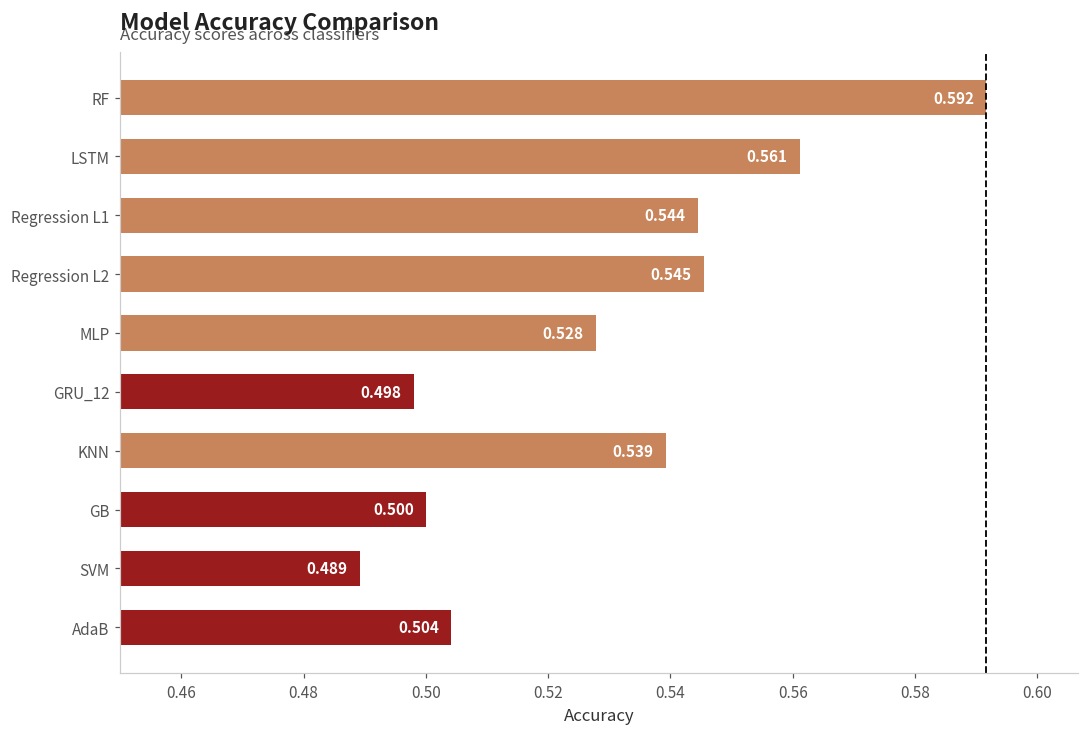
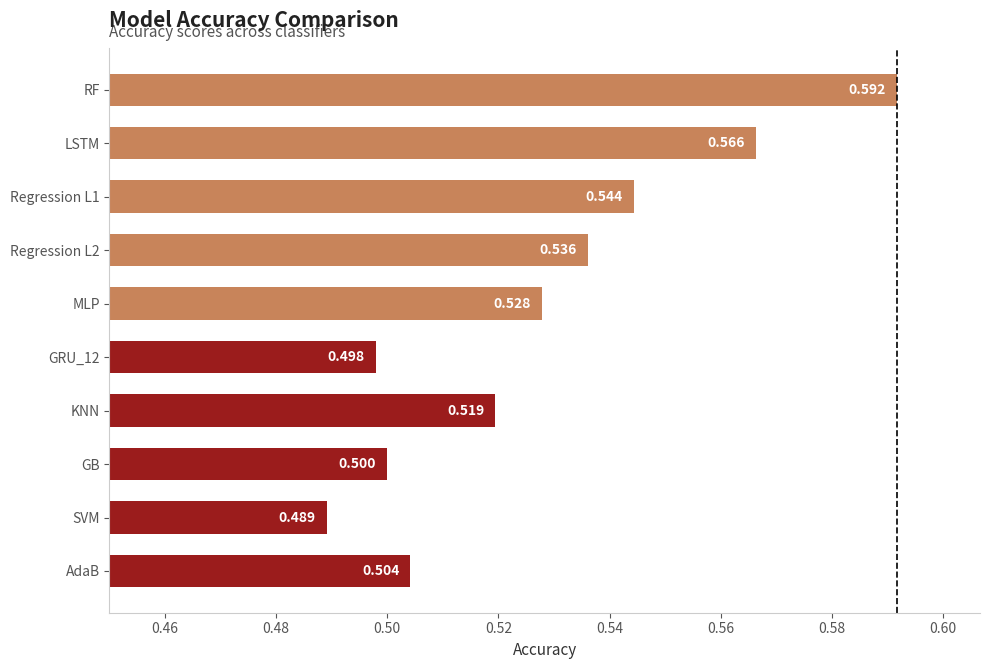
  {
    "RF": 0.592,
-   "LSTM": 0.561,
+   "LSTM": 0.566,
    "Regression L1": 0.544,
-   "Regression L2": 0.545,
+   "Regression L2": 0.536,
    "MLP": 0.528,
    "GRU_12": 0.498,
-   "KNN": 0.539,
+   "KNN": 0.519,
    "GB": 0.500,
    "SVM": 0.489,
    "AdaB": 0.504
  }
